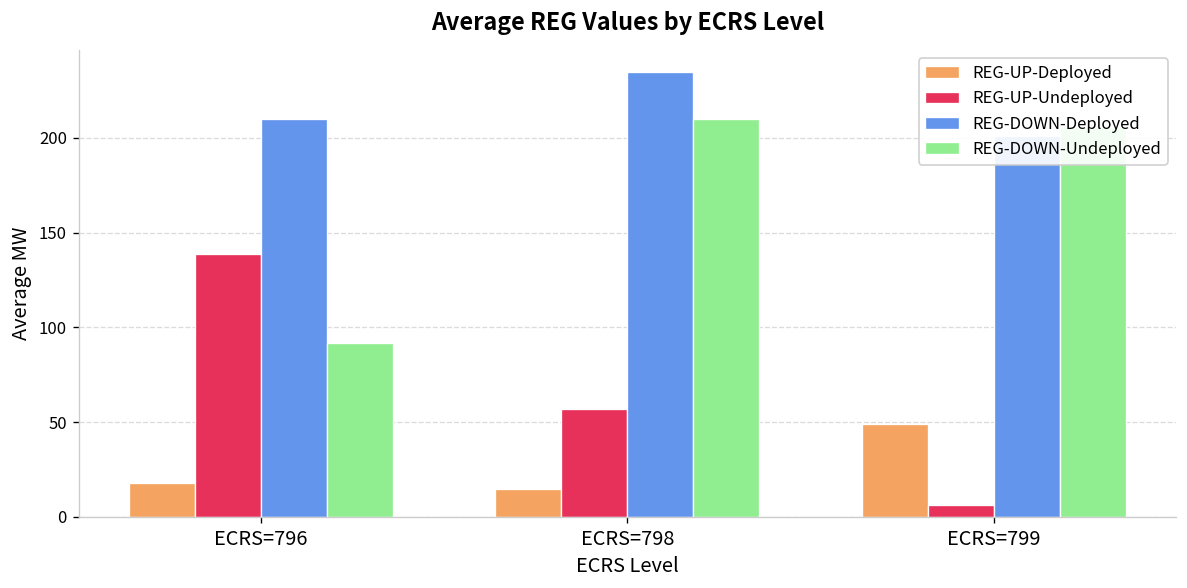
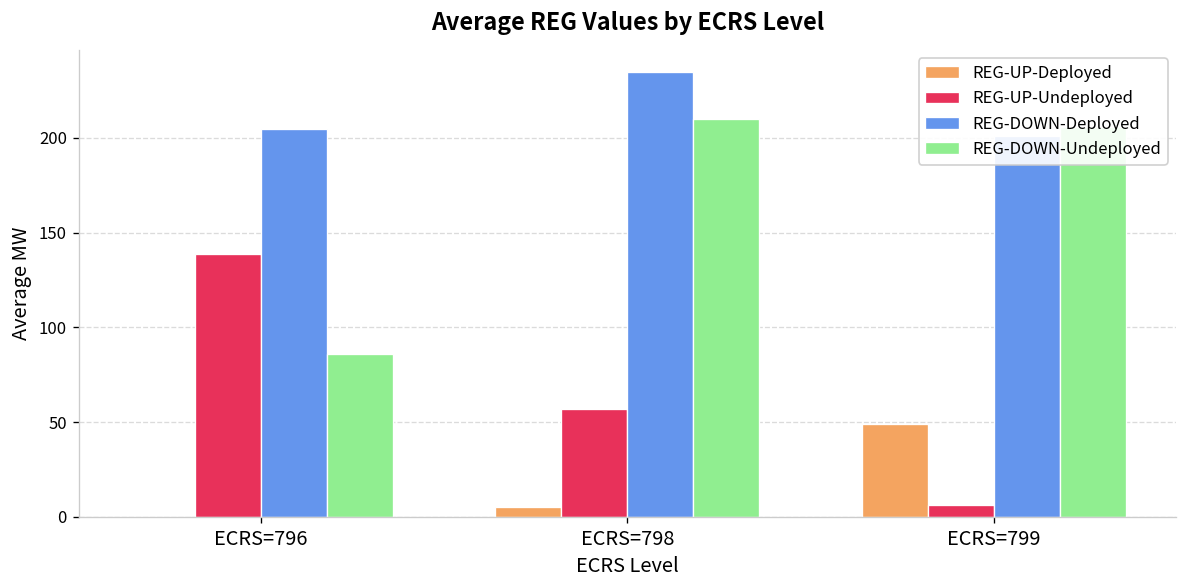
  {
    "REG-UP-Deployed": {
-     "ECRS=796": 18,
-     "ECRS=798": 14,
+     "ECRS=796": 0,
+     "ECRS=798": 5,
      "ECRS=799": 49
    },
    "REG-UP-Undeployed": {
      "ECRS=796": 139,
      "ECRS=798": 57,
      "ECRS=799": 6
    },
    "REG-DOWN-Deployed": {
-     "ECRS=796": 210,
+     "ECRS=796": 205,
      "ECRS=798": 235
    },
    "REG-DOWN-Undeployed": {
-     "ECRS=796": 92,
+     "ECRS=796": 86,
      "ECRS=798": 210
    }
  }
